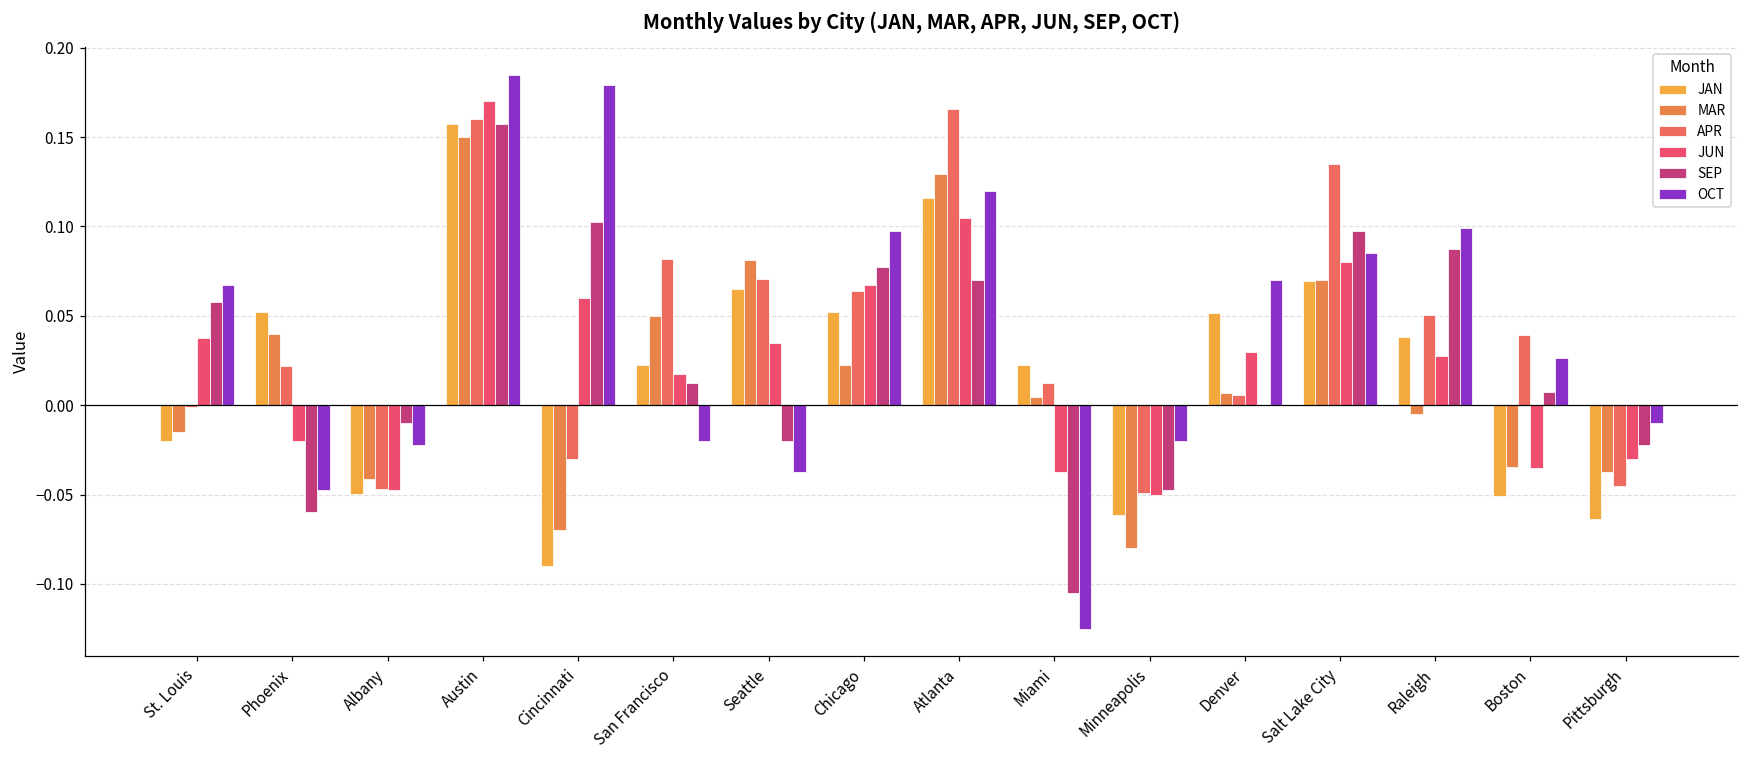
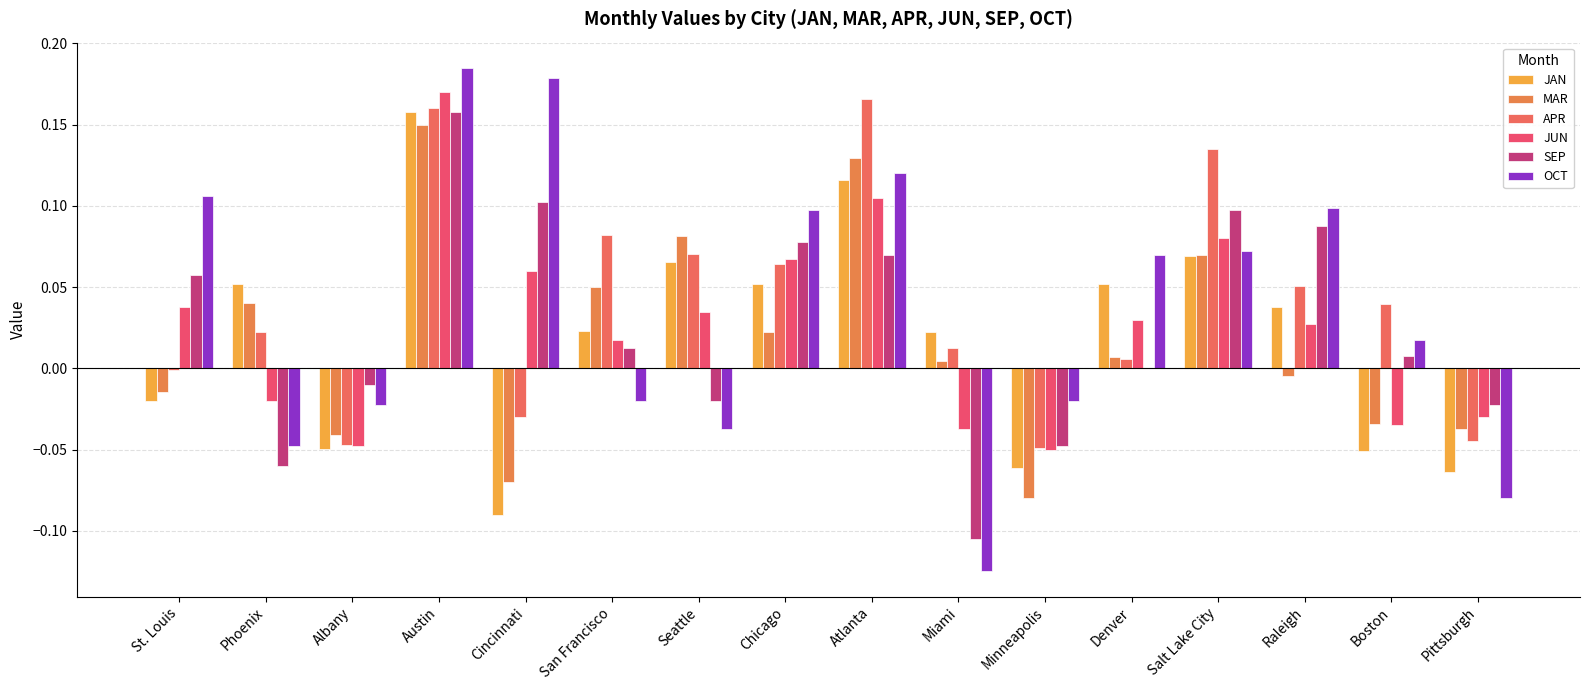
  {
    "OCT": {
-     "St. Louis": 0.068,
+     "St. Louis": 0.106,
      "Phoenix": -0.048,
      "Albany": -0.023,
      "Austin": 0.185,
      "Cincinnati": 0.179,
      "San Francisco": -0.020,
      "Seattle": -0.038,
      "Chicago": 0.098,
      "Atlanta": 0.120,
      "Miami": -0.125,
      "Minneapolis": -0.020,
      "Denver": 0.070,
-     "Salt Lake City": 0.085,
+     "Salt Lake City": 0.072,
      "Raleigh": 0.099,
-     "Boston": 0.026,
-     "Pittsburgh": -0.01
+     "Boston": 0.018,
+     "Pittsburgh": -0.08
    }
  }
